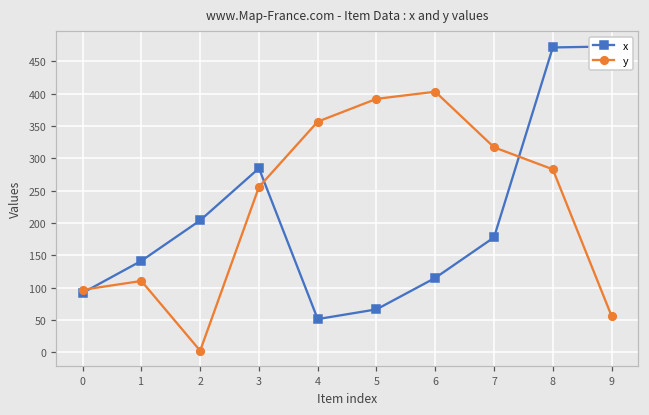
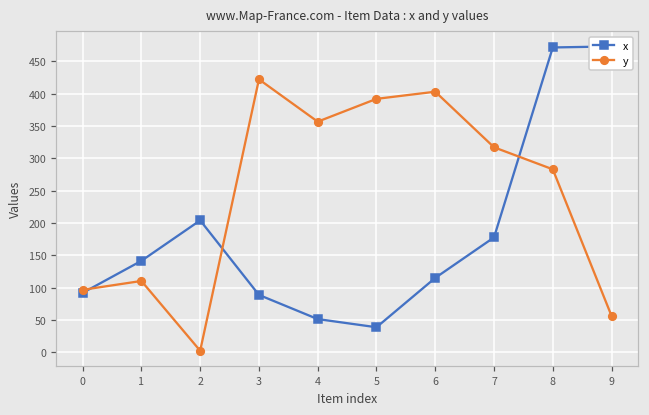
  {
    "x": {
      "0": 90,
      "1": 140,
      "2": 200,
-     "3": 280,
+     "3": 90,
      "4": 50,
-     "5": 70,
+     "5": 40,
      "6": 120,
      "7": 180,
      "8": 470
    },
    "y": {
      "0": 100,
      "1": 110,
      "2": 0,
-     "3": 260,
+     "3": 420,
      "4": 360,
      "5": 390,
      "6": 400,
      "7": 320,
      "8": 280,
      "9": 60
    }
  }
